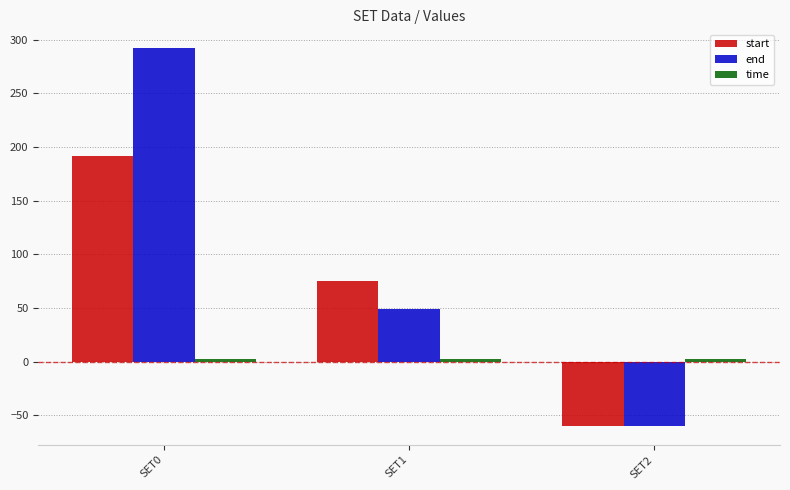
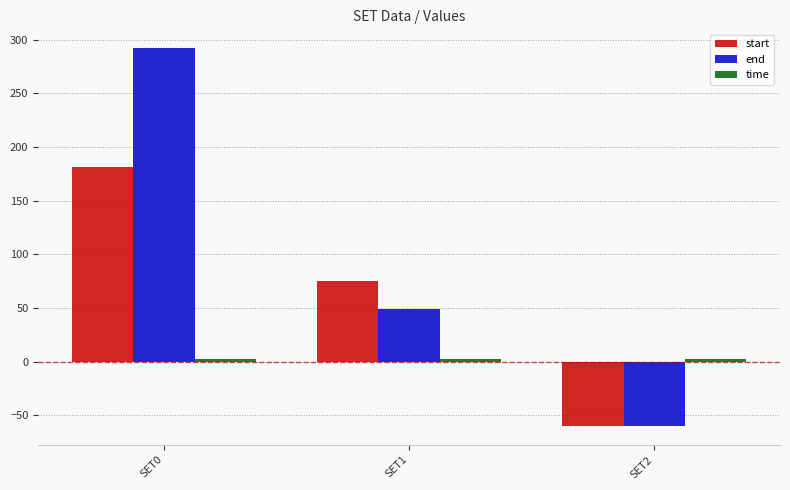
  {
    "start": {
-     "SET0": 192,
+     "SET0": 181,
      "SET1": 75,
      "SET2": -60
    },
    "end": {
      "SET0": 292,
      "SET1": 49,
      "SET2": -60
    }
  }
